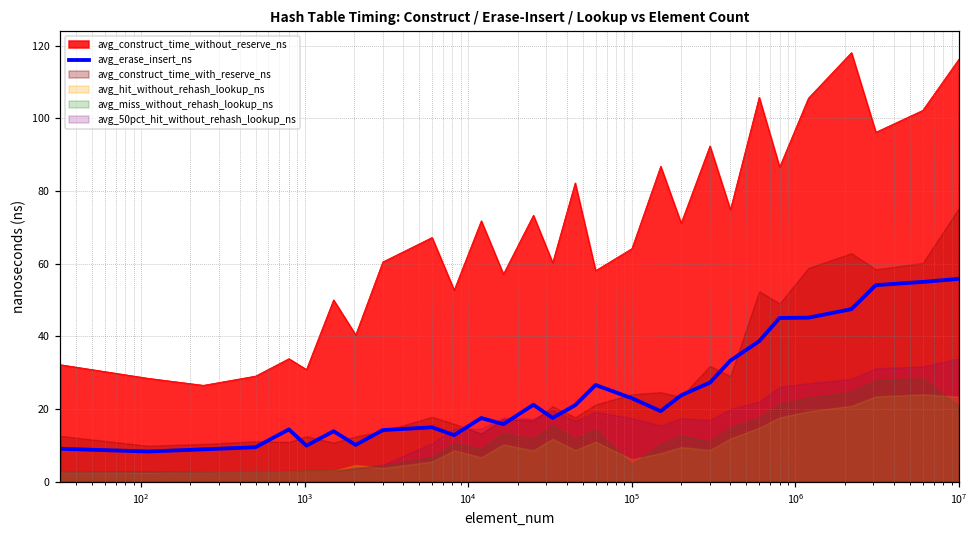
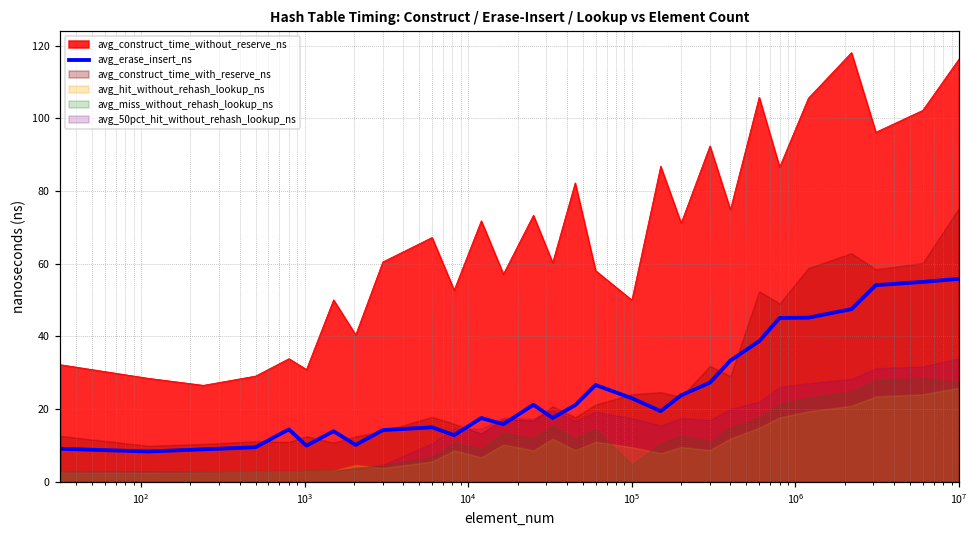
  {
    "avg_construct_time_without_reserve_ns": {
-     "10^5": 64,
+     "10^5": 50,
      "10^7": 116
    },
    "avg_erase_insert_ns": {
      "10^5": 23,
      "10^7": 56
    },
    "avg_construct_time_with_reserve_ns": {
      "10^5": 24,
      "10^7": 75
    },
    "avg_hit_without_rehash_lookup_ns": {
-     "10^5": 6,
-     "10^7": 23
+     "10^5": 9,
+     "10^7": 26
    },
    "avg_miss_without_rehash_lookup_ns": {
      "10^5": 5,
-     "10^7": 21
+     "10^7": 27
    },
    "avg_50pct_hit_without_rehash_lookup_ns": {
      "10^5": 17,
      "10^7": 34
    }
  }
